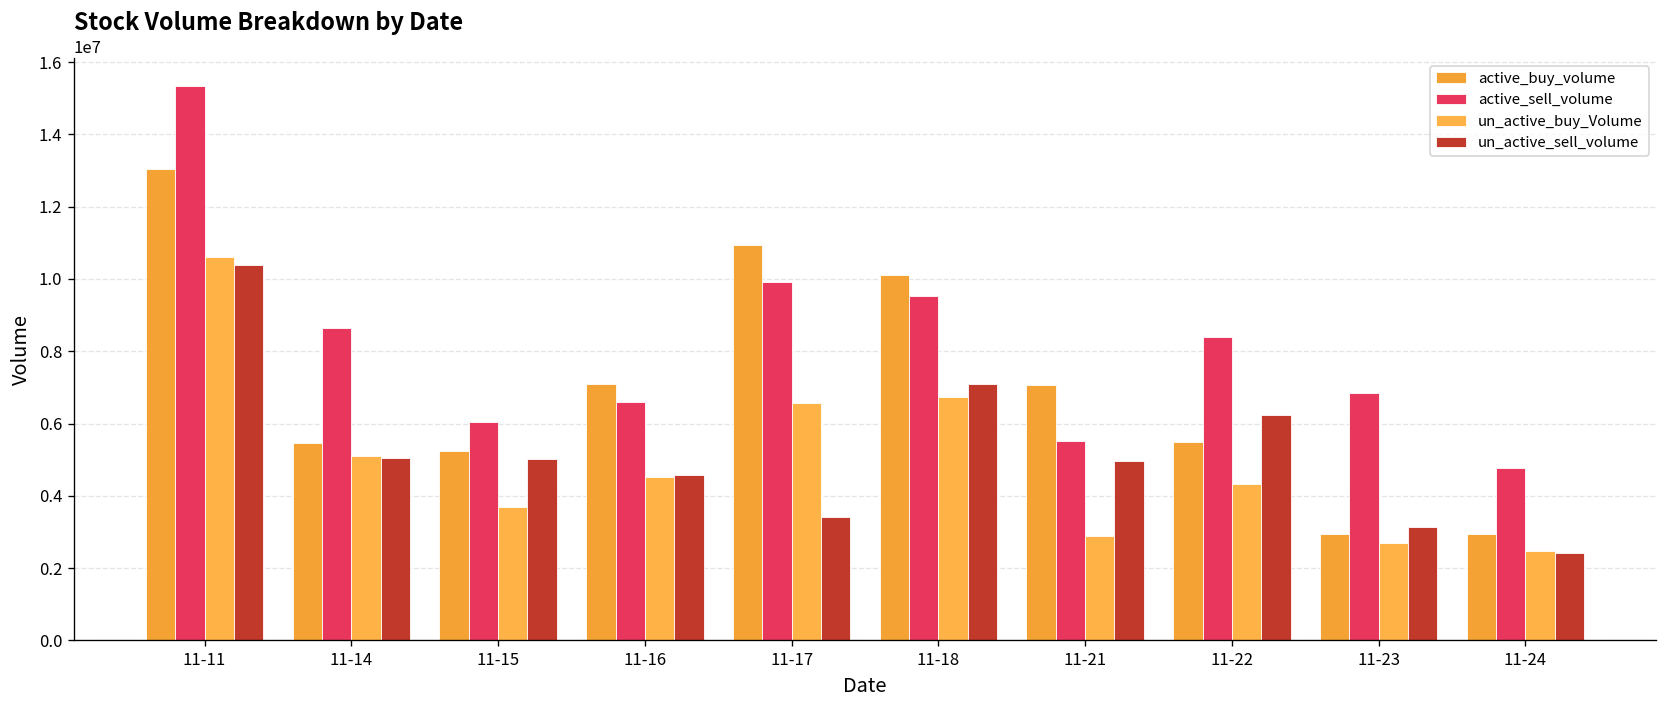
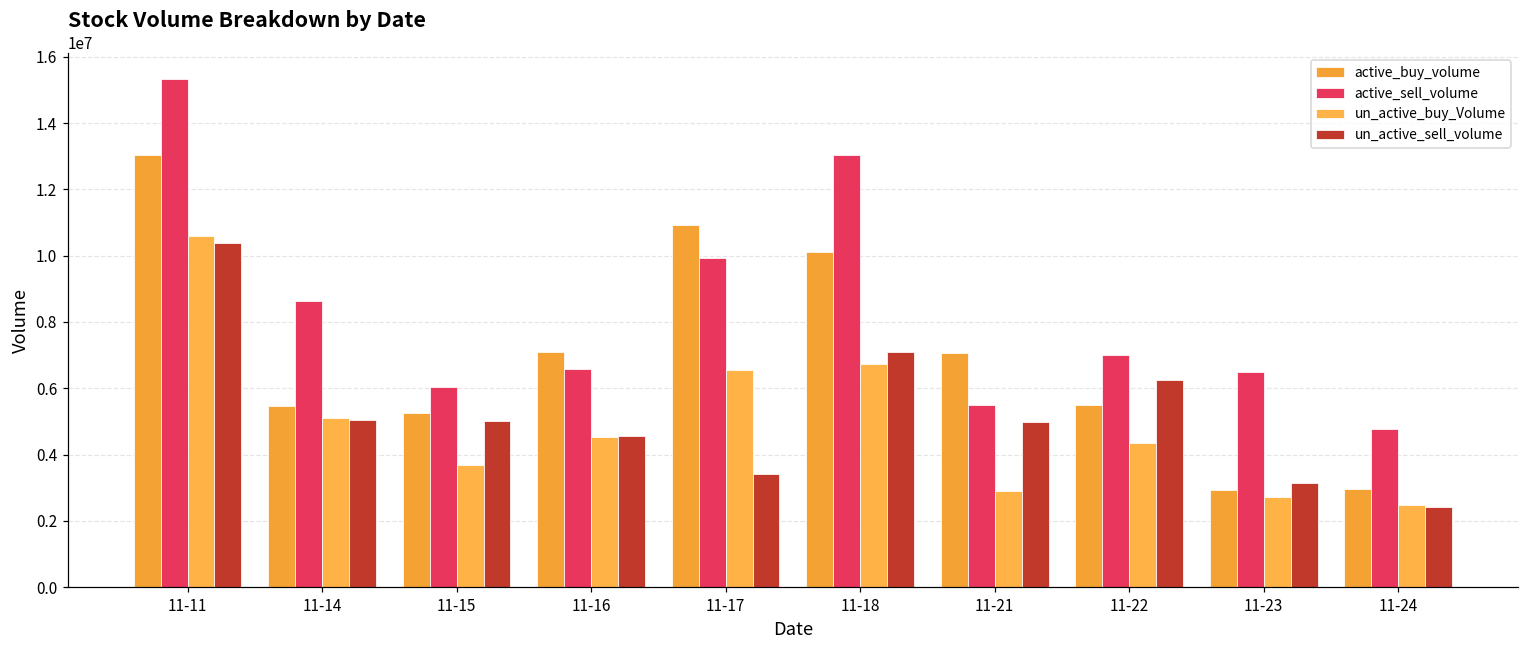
  {
    "active_sell_volume": {
      "11-11": 15300000,
      "11-14": 8600000,
      "11-15": 6000000,
      "11-16": 6600000,
      "11-17": 9900000,
-     "11-18": 9500000,
+     "11-18": 13100000,
      "11-21": 5500000,
-     "11-22": 8400000,
-     "11-23": 6800000,
+     "11-22": 7000000,
+     "11-23": 6500000,
      "11-24": 4800000
    },
    "un_active_sell_volume": {
      "11-11": 10400000,
      "11-14": 5100000,
      "11-15": 5000000,
      "11-16": 4600000,
      "11-17": 3400000,
      "11-18": 7100000,
      "11-21": 5000000,
      "11-22": 6200000,
      "11-23": 3100000,
      "11-24": 2400000
    }
  }
